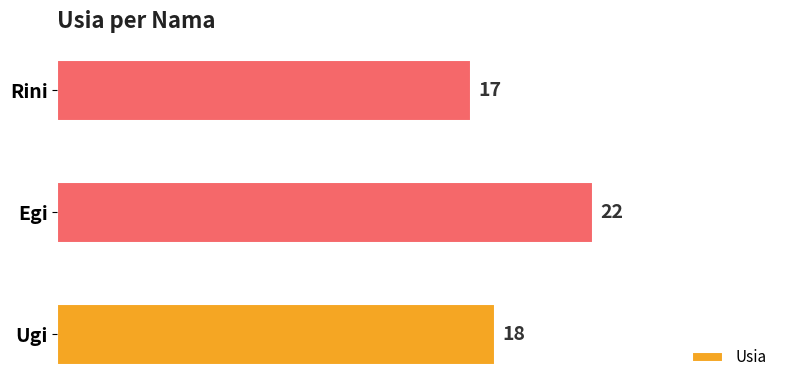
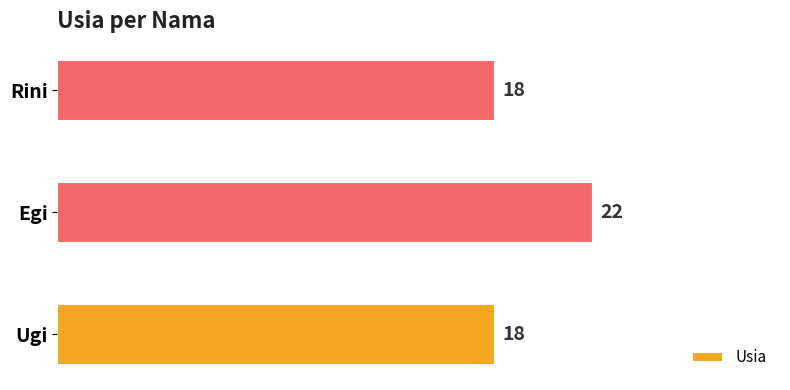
  {
-   "Rini": 17,
+   "Rini": 18,
    "Egi": 22,
    "Ugi": 18
  }
